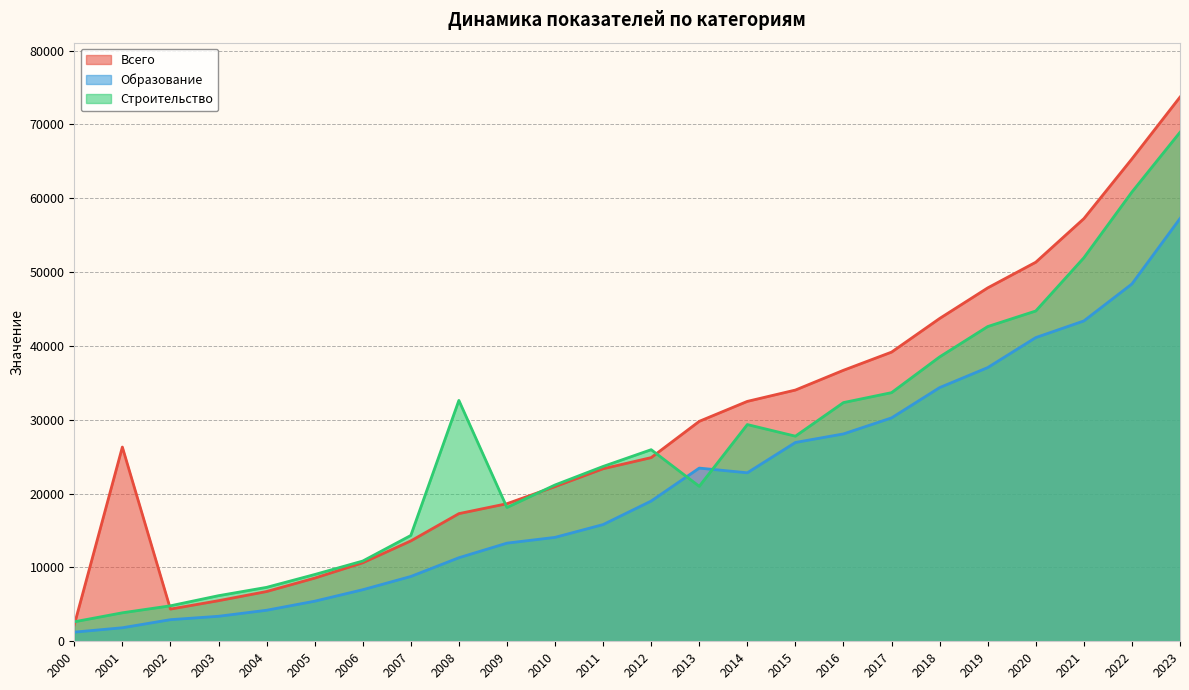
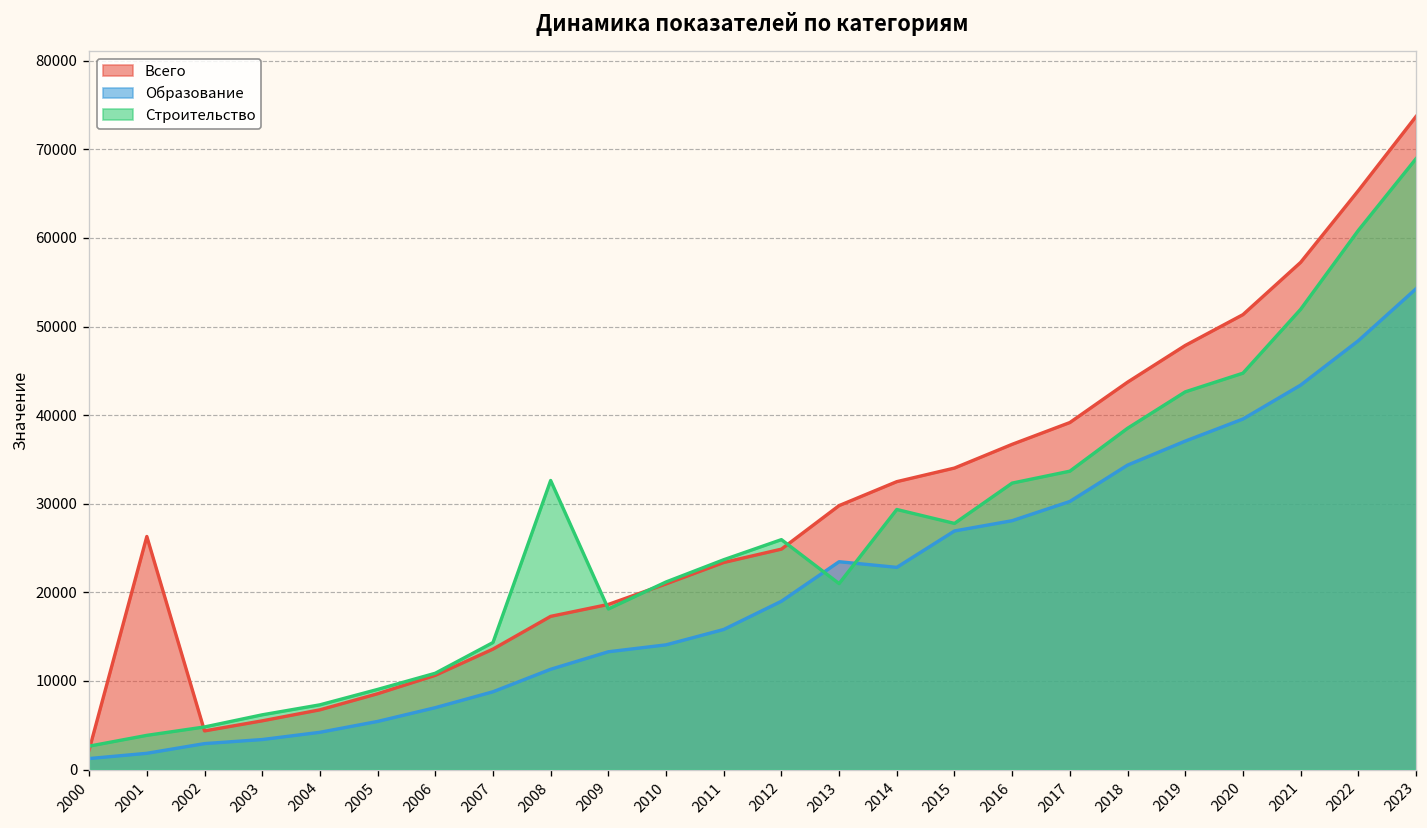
  {
    "Всего": {
      "2000": 2000,
      "2001": 26000,
      "2002": 4000,
      "2003": 5000,
      "2004": 7000,
      "2005": 9000,
      "2007": 14000,
      "2008": 17000,
      "2009": 19000,
      "2012": 25000,
      "2013": 30000,
      "2014": 32000,
      "2015": 34000,
      "2016": 37000,
      "2017": 39000,
      "2018": 44000,
      "2019": 48000,
      "2020": 51000,
      "2021": 57000,
      "2022": 65000,
      "2023": 74000
    },
    "Образование": {
      "2000": 1000,
      "2001": 2000,
      "2002": 3000,
      "2003": 3000,
      "2004": 4000,
      "2005": 5000,
      "2006": 7000,
      "2007": 9000,
      "2008": 11000,
      "2009": 13000,
      "2010": 14000,
      "2011": 16000,
      "2012": 19000,
      "2013": 23000,
      "2014": 23000,
      "2015": 27000,
      "2016": 28000,
      "2017": 30000,
      "2018": 34000,
      "2019": 37000,
-     "2020": 41000,
+     "2020": 40000,
      "2021": 43000,
      "2022": 48000,
-     "2023": 57000
+     "2023": 54000
    },
    "Строительство": {
      "2000": 3000,
      "2001": 4000,
      "2002": 5000,
      "2003": 6000,
      "2004": 7000,
      "2005": 9000,
      "2007": 14000,
      "2008": 33000,
      "2009": 18000,
      "2012": 26000,
      "2013": 21000,
      "2014": 29000,
      "2015": 28000,
      "2016": 32000,
      "2017": 34000,
      "2018": 39000,
      "2019": 43000,
      "2020": 45000,
      "2021": 52000,
      "2022": 61000,
      "2023": 69000
    }
  }
